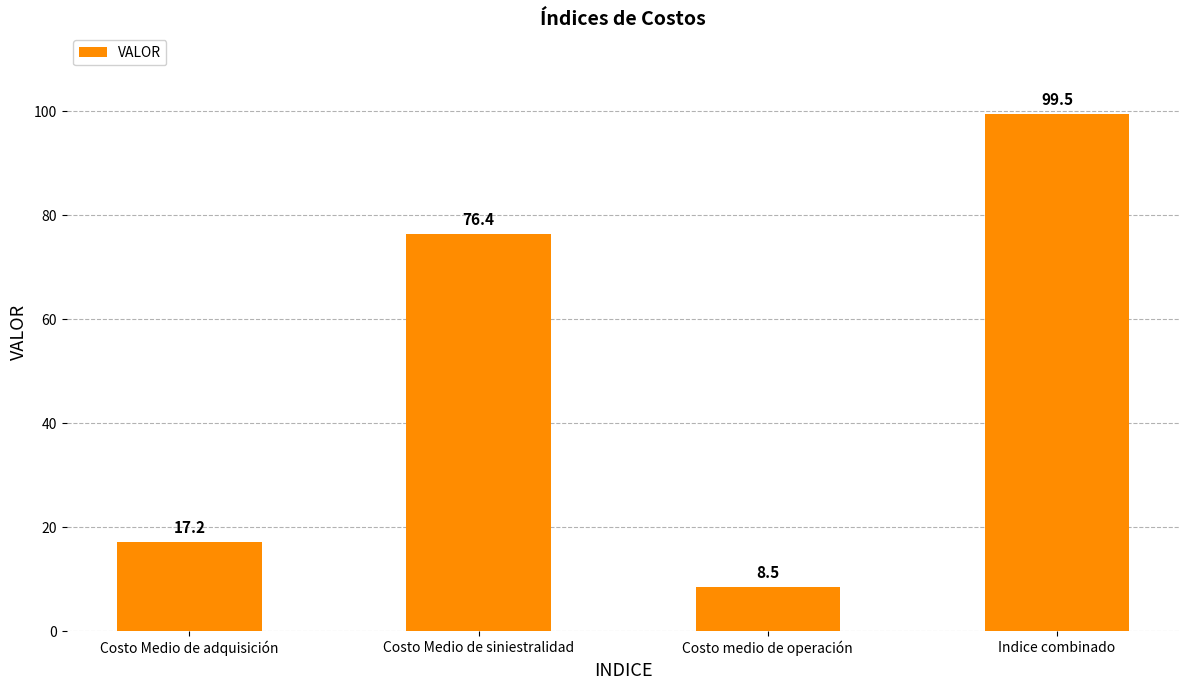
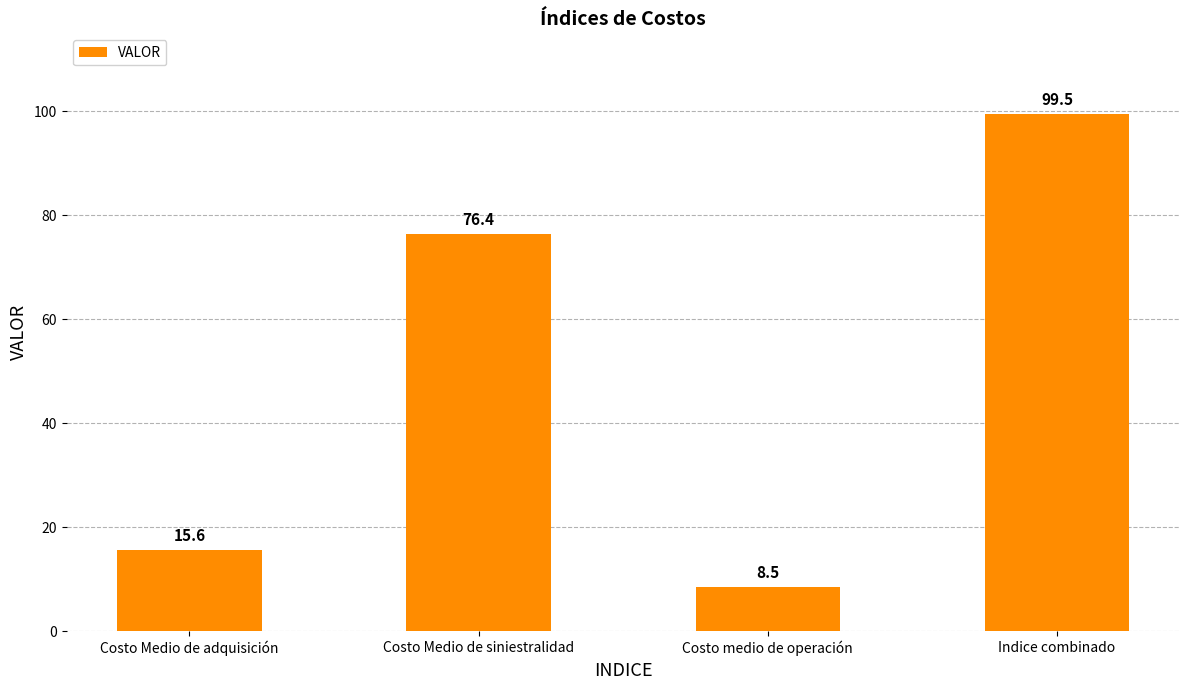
  {
-   "Costo Medio de adquisición": 17.2,
+   "Costo Medio de adquisición": 15.6,
    "Costo Medio de siniestralidad": 76.4,
    "Costo medio de operación": 8.5,
    "Indice combinado": 99.5
  }
